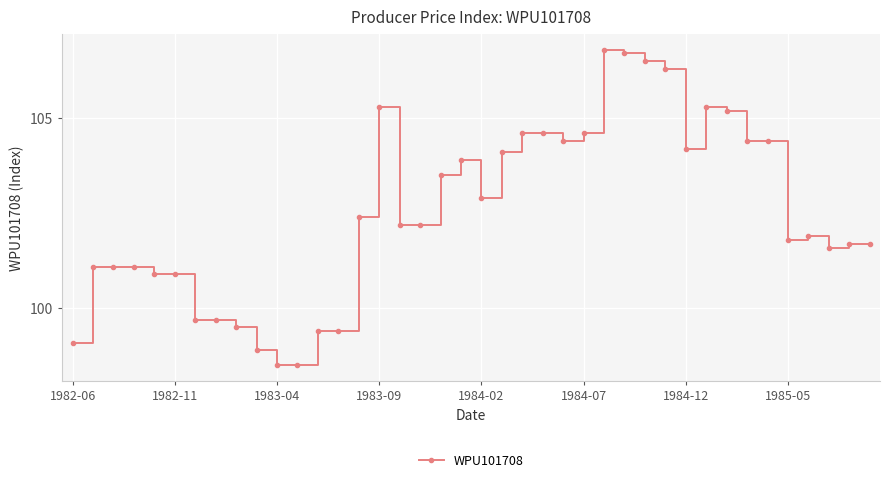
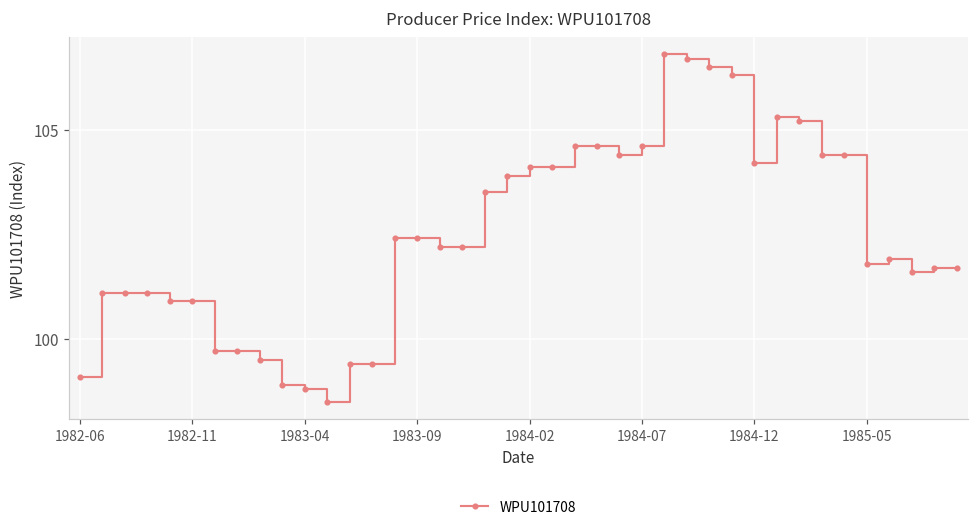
  {
    "1982-06": 99.1,
    "1982-11": 100.9,
-   "1983-04": 98.5,
-   "1983-09": 105.3,
-   "1984-02": 102.9,
+   "1983-04": 98.8,
+   "1983-09": 102.4,
+   "1984-02": 104.1,
    "1984-07": 104.6,
    "1984-12": 104.2,
    "1985-05": 101.8
  }
